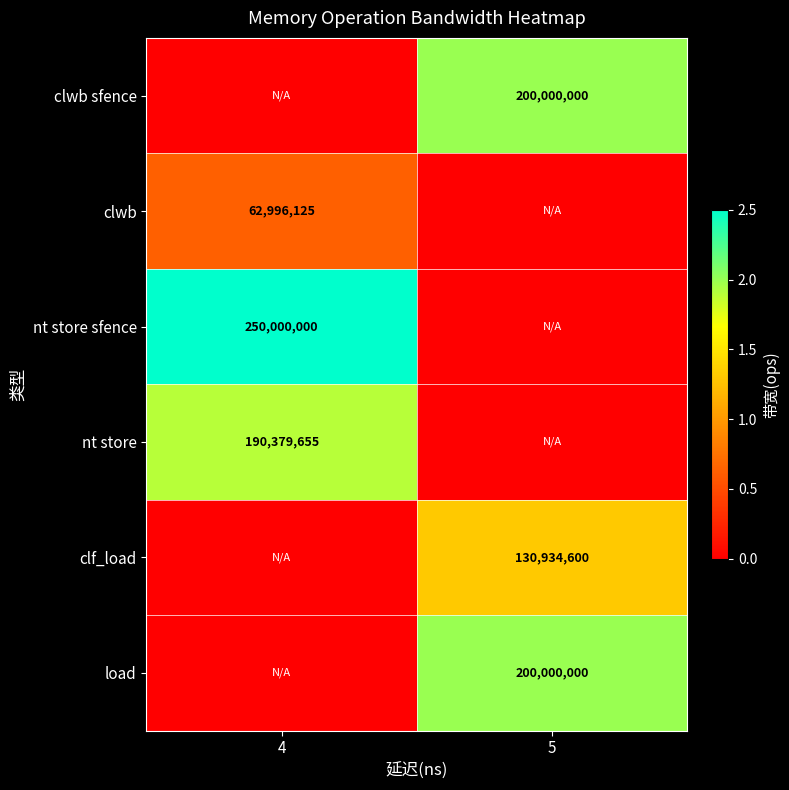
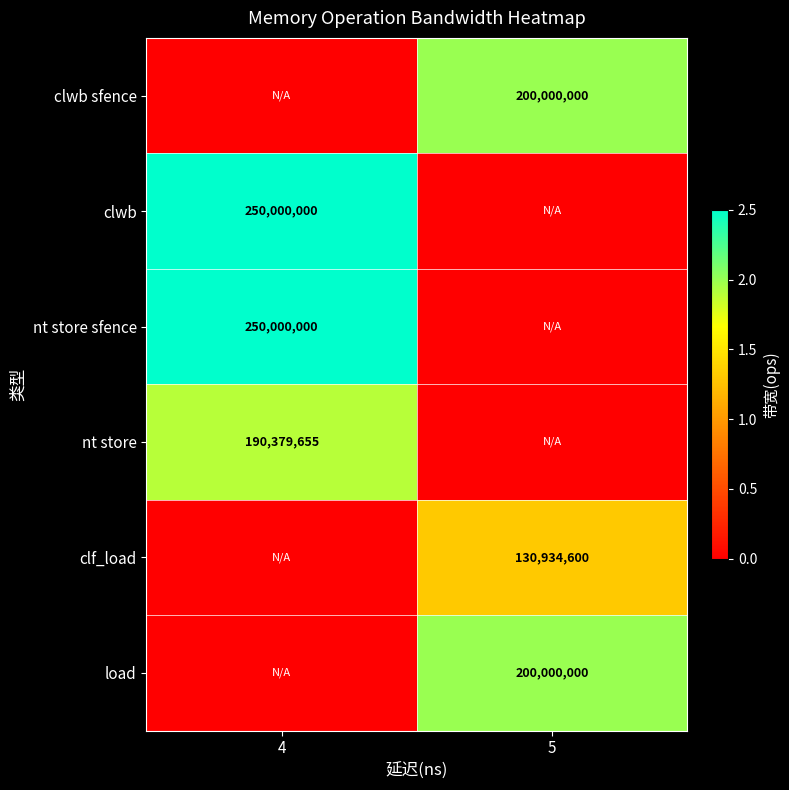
  {
    "clwb sfence": {
      "5": "200,000,000"
    },
    "clwb": {
-     "4": "62,996,125"
+     "4": "250,000,000"
    },
    "nt store sfence": {
      "4": "250,000,000"
    },
    "nt store": {
      "4": "190,379,655"
    },
    "clf_load": {
      "5": "130,934,600"
    },
    "load": {
      "5": "200,000,000"
    }
  }
